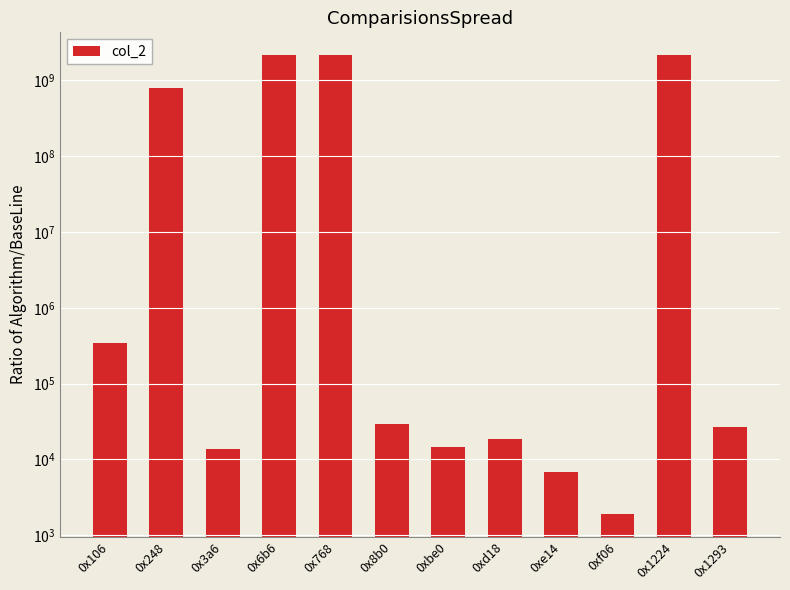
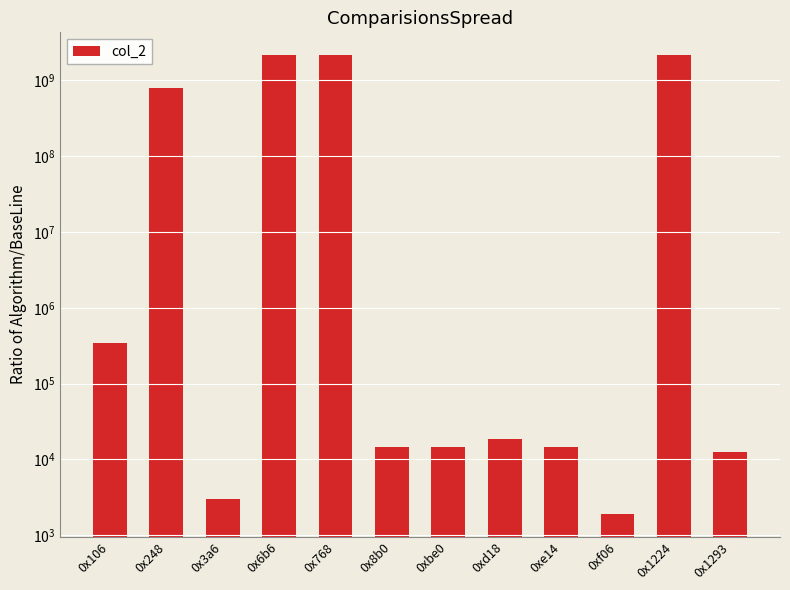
  {
    "0x106": 300000,
    "0x248": 800000000,
-   "0x3a6": 14000,
+   "0x3a6": 3000,
    "0x6b6": 2100000000,
    "0x768": 2100000000,
-   "0x8b0": 30000,
+   "0x8b0": 14000,
    "0xbe0": 14000,
    "0xd18": 18000,
-   "0xe14": 7000,
+   "0xe14": 14000,
    "0xf06": 1900,
    "0x1224": 2100000000,
-   "0x1293": 27000
+   "0x1293": 13000
  }
